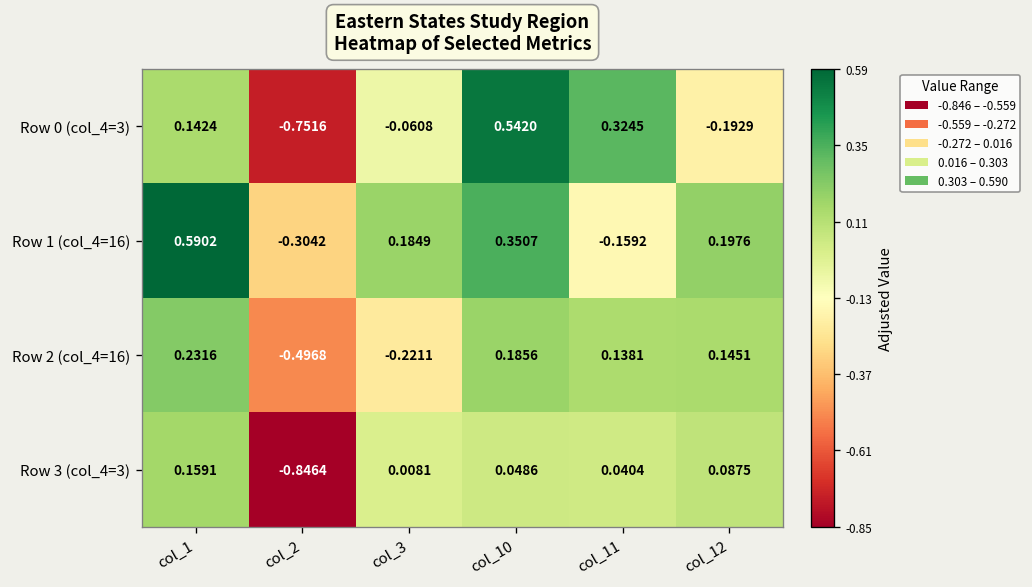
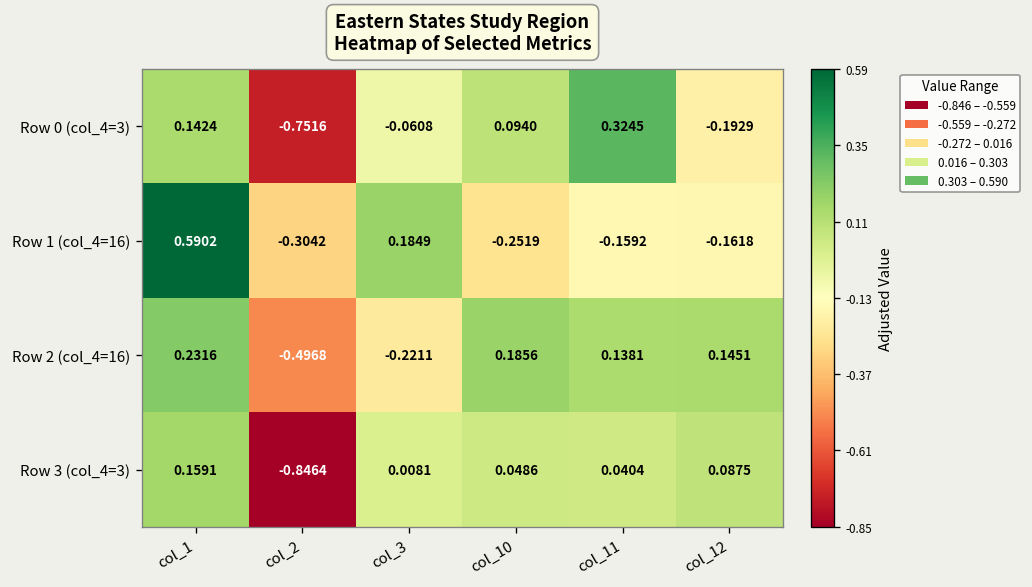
  {
    "Row 0 (col_4=3)": {
      "col_1": 0.1424,
      "col_2": -0.7516,
      "col_3": -0.0608,
-     "col_10": 0.5420,
+     "col_10": 0.0940,
      "col_11": 0.3245,
      "col_12": -0.1929
    },
    "Row 1 (col_4=16)": {
      "col_1": 0.5902,
      "col_2": -0.3042,
      "col_3": 0.1849,
-     "col_10": 0.3507,
+     "col_10": -0.2519,
      "col_11": -0.1592,
-     "col_12": 0.1976
+     "col_12": -0.1618
    },
    "Row 2 (col_4=16)": {
      "col_1": 0.2316,
      "col_2": -0.4968,
      "col_3": -0.2211,
      "col_10": 0.1856,
      "col_11": 0.1381,
      "col_12": 0.1451
    },
    "Row 3 (col_4=3)": {
      "col_1": 0.1591,
      "col_2": -0.8464,
      "col_3": 0.0081,
      "col_10": 0.0486,
      "col_11": 0.0404,
      "col_12": 0.0875
    }
  }
